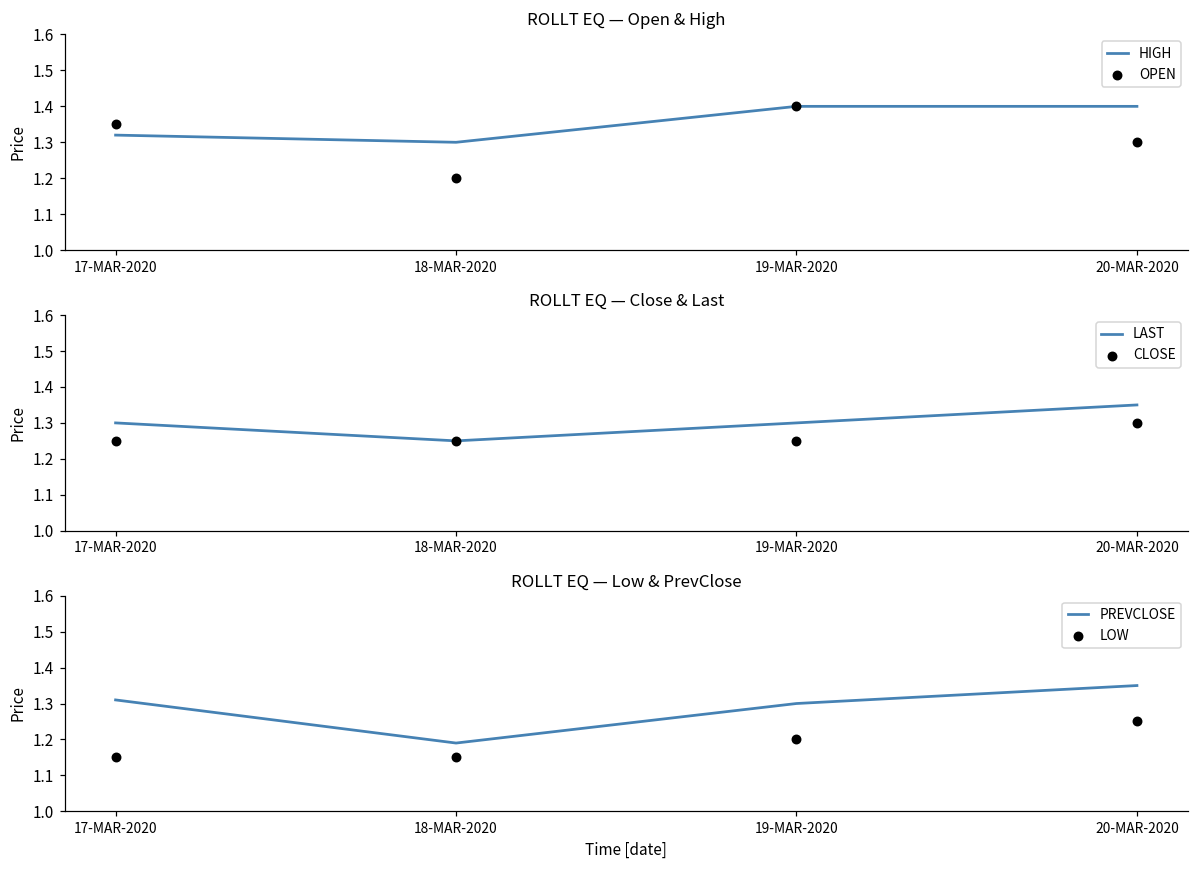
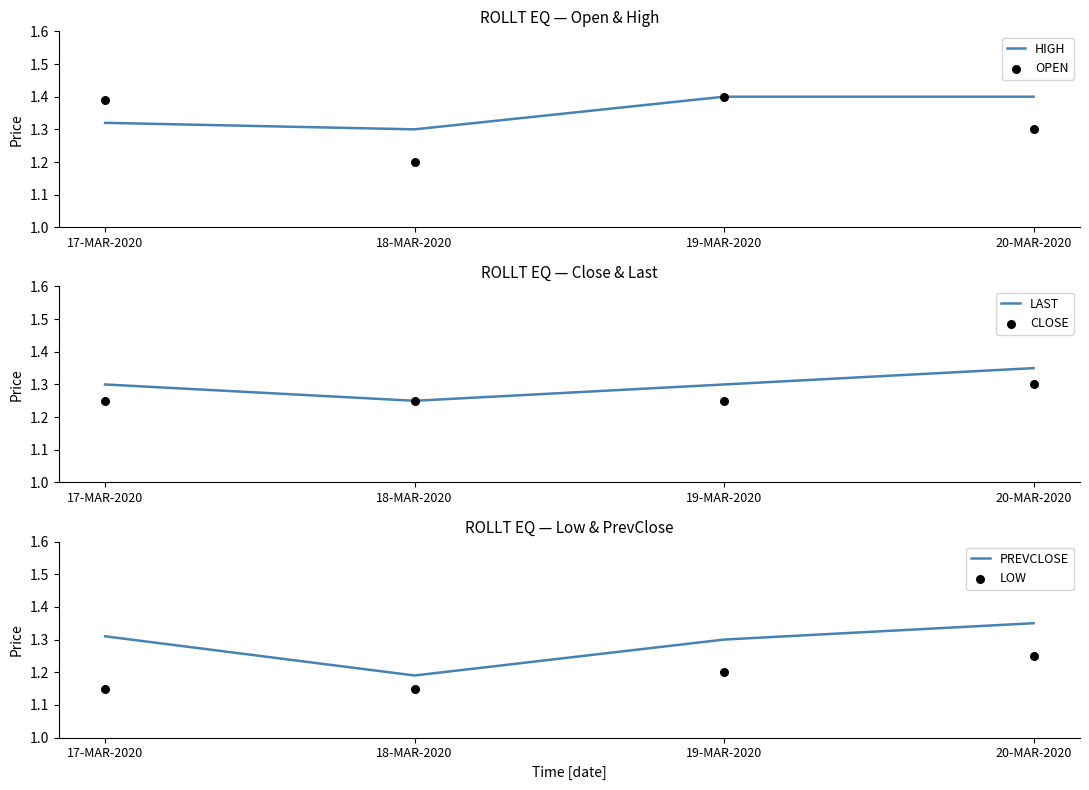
  {
    "ROLLT EQ — Open & High": {
      "OPEN": {
-       "17-MAR-2020": 1.35
+       "17-MAR-2020": 1.39
      },
      "HIGH": {
        "17-MAR-2020": 1.32,
        "18-MAR-2020": 1.30,
        "20-MAR-2020": 1.40
      }
    },
    "ROLLT EQ — Close & Last": {
      "LAST": {
        "17-MAR-2020": 1.30,
        "19-MAR-2020": 1.30,
        "20-MAR-2020": 1.35
      }
    },
    "ROLLT EQ — Low & PrevClose": {
      "PREVCLOSE": {
        "17-MAR-2020": 1.31,
        "18-MAR-2020": 1.19,
        "19-MAR-2020": 1.30,
        "20-MAR-2020": 1.35
      }
    }
  }
